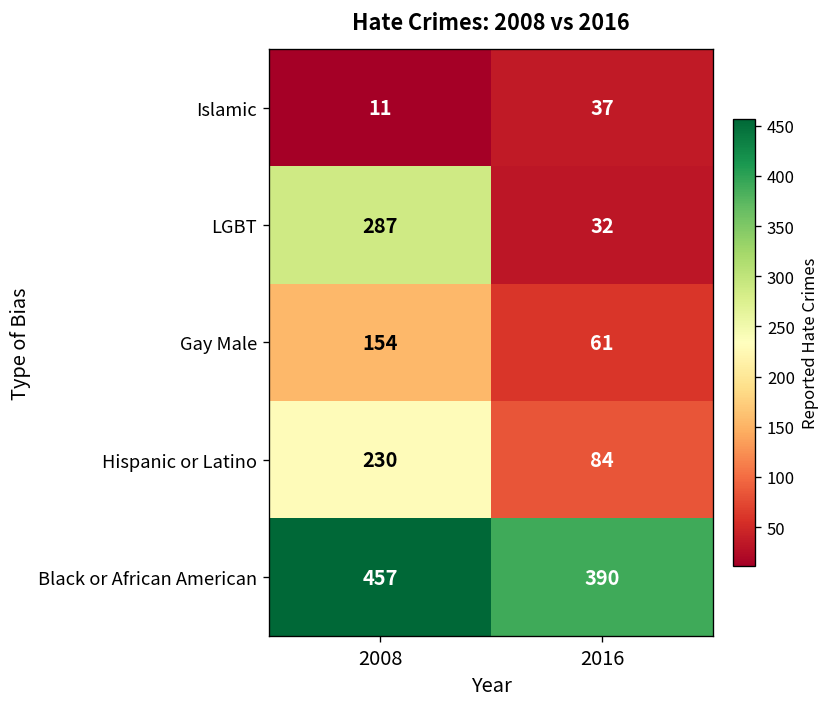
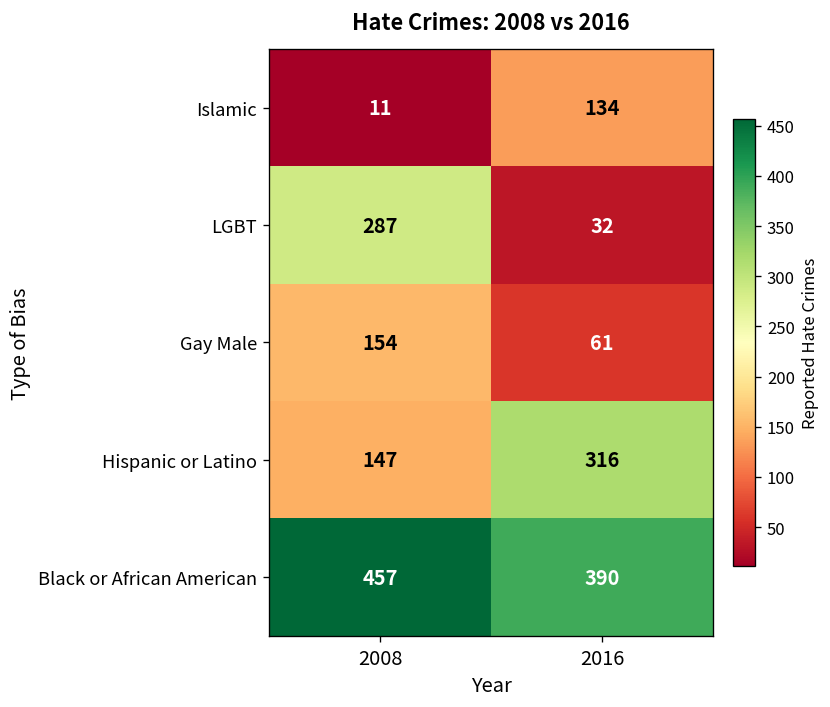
  {
    "Islamic": {
      "2008": 11,
-     "2016": 37
+     "2016": 134
    },
    "LGBT": {
      "2008": 287,
      "2016": 32
    },
    "Gay Male": {
      "2008": 154,
      "2016": 61
    },
    "Hispanic or Latino": {
-     "2008": 230,
-     "2016": 84
+     "2008": 147,
+     "2016": 316
    },
    "Black or African American": {
      "2008": 457,
      "2016": 390
    }
  }
